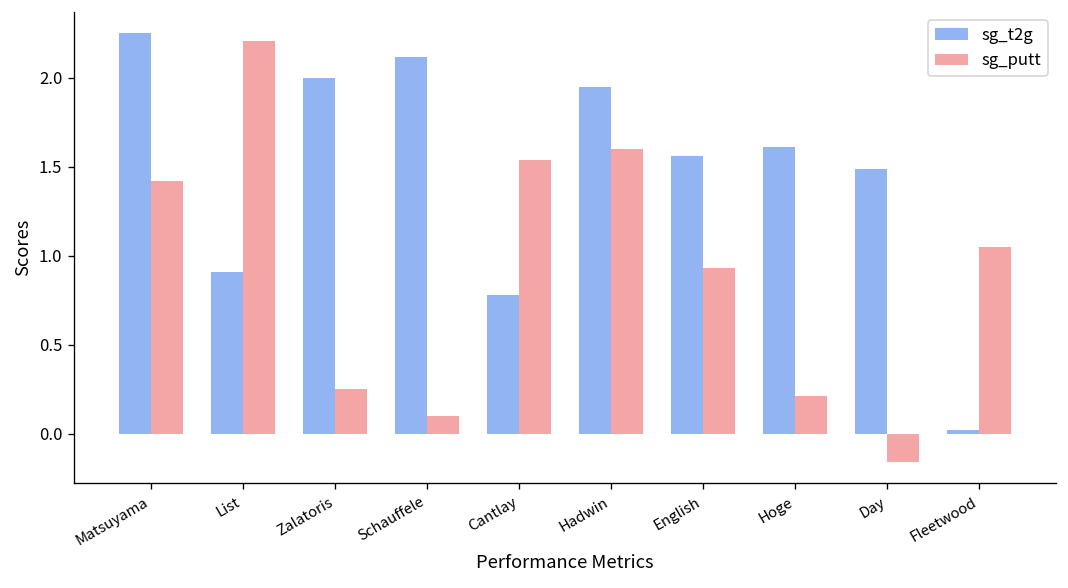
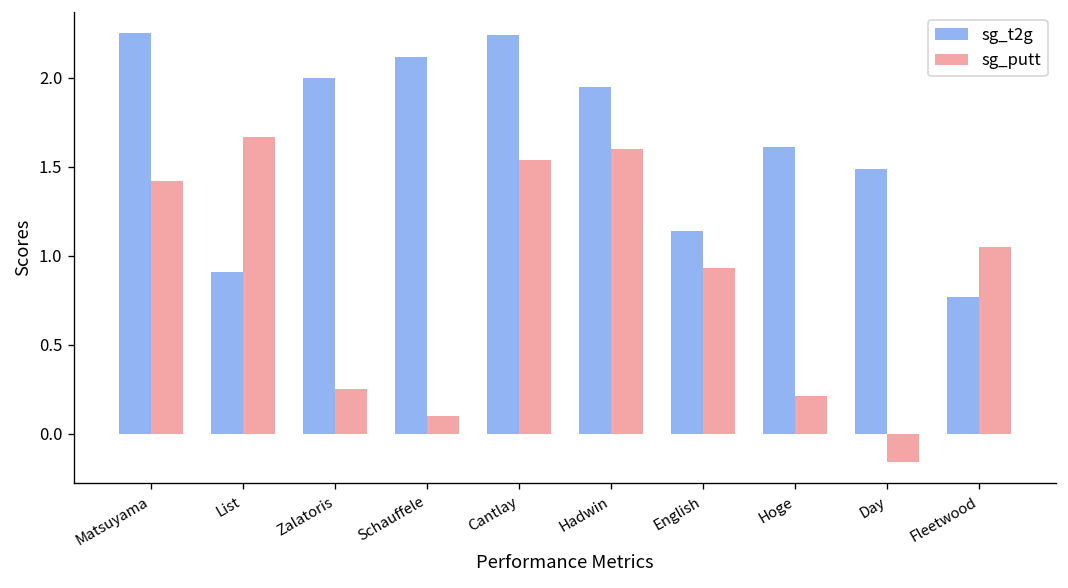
  {
    "sg_t2g": {
      "Matsuyama": 2.25,
      "List": 0.91,
      "Zalatoris": 2.00,
      "Schauffele": 2.12,
-     "Cantlay": 0.78,
+     "Cantlay": 2.24,
      "Hadwin": 1.95,
-     "English": 1.56,
+     "English": 1.14,
      "Hoge": 1.61,
      "Day": 1.49,
-     "Fleetwood": 0.02
+     "Fleetwood": 0.77
    },
    "sg_putt": {
      "Matsuyama": 1.42,
-     "List": 2.21,
+     "List": 1.67,
      "Zalatoris": 0.25,
      "Schauffele": 0.10,
      "Cantlay": 1.54,
      "Hadwin": 1.60,
      "English": 0.93,
      "Hoge": 0.21,
      "Day": -0.16,
      "Fleetwood": 1.05
    }
  }
